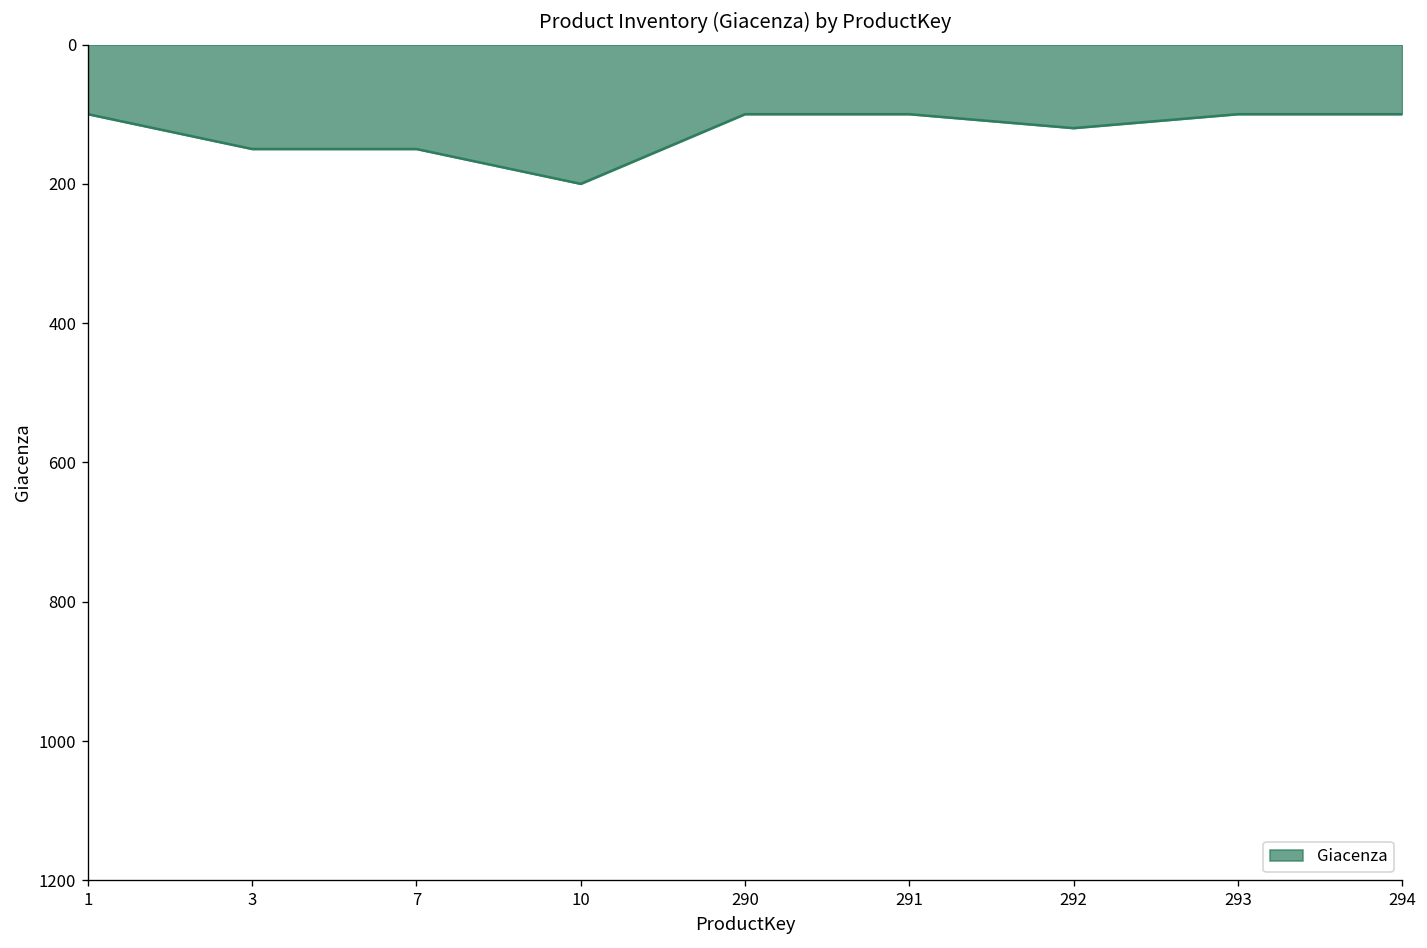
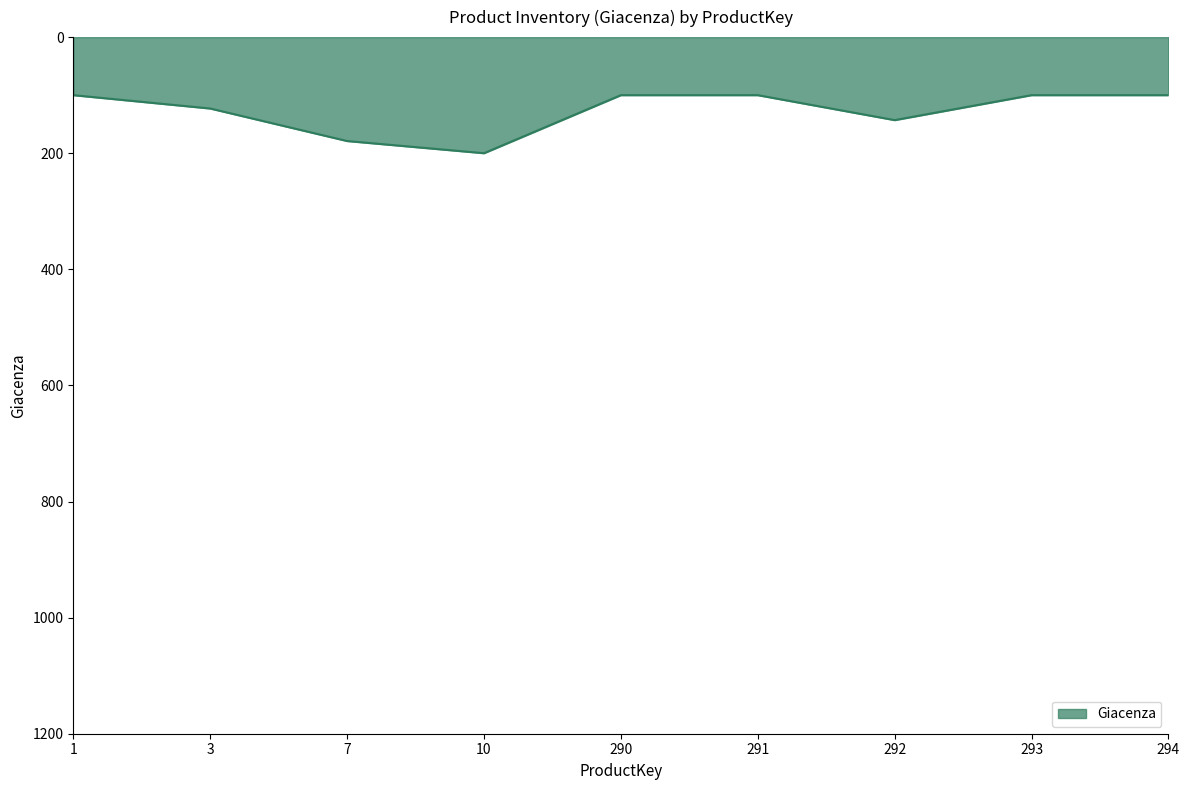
  {
    "1": 100,
-   "3": 150,
-   "7": 150,
+   "3": 120,
+   "7": 180,
    "10": 200,
    "290": 100,
    "291": 100,
-   "292": 120,
+   "292": 140,
    "293": 100,
    "294": 100
  }
